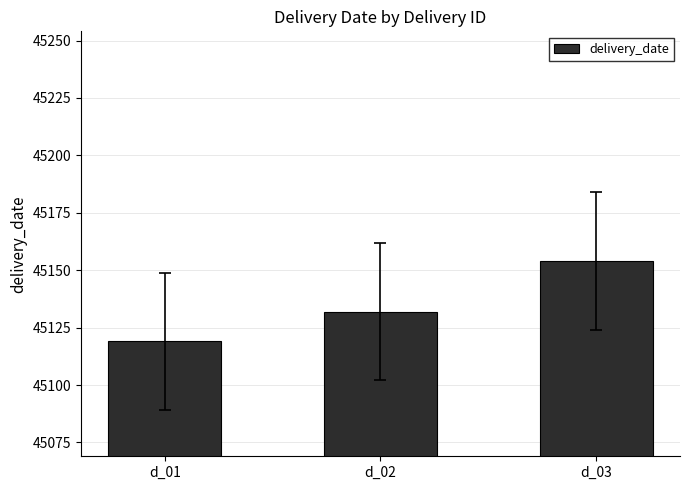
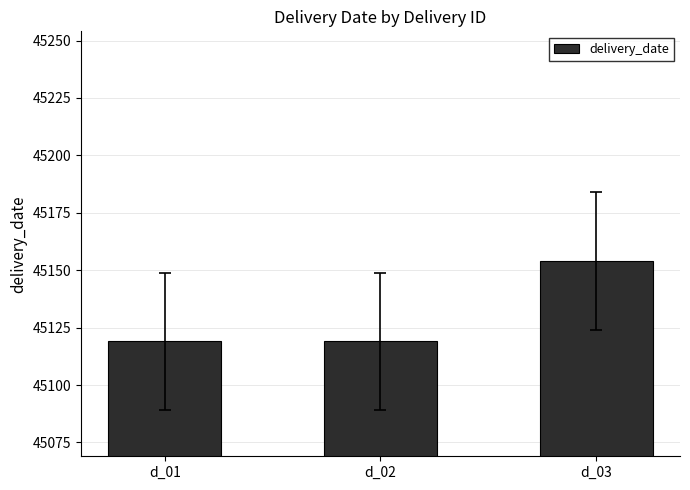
  {
    "delivery_date": {
      "d_01": 45119,
-     "d_02": 45132,
+     "d_02": 45119,
      "d_03": 45154
    }
  }
